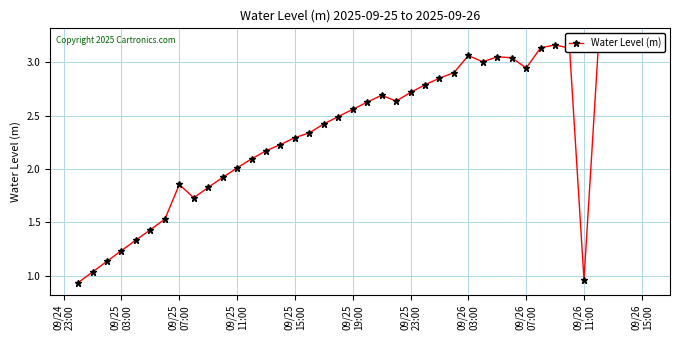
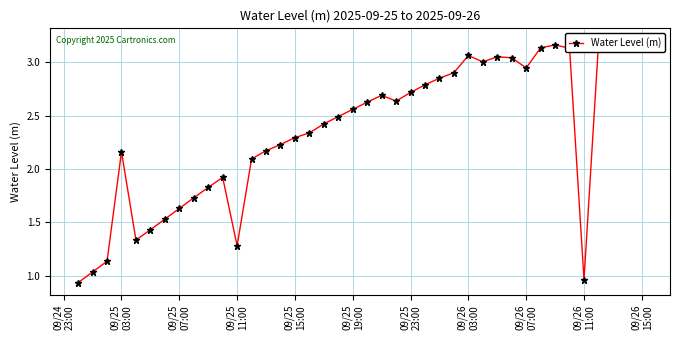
  {
-   "09/25 03:00": 1.24,
-   "09/25 07:00": 1.86,
-   "09/25 11:00": 2.01,
+   "09/25 03:00": 2.16,
+   "09/25 07:00": 1.63,
+   "09/25 11:00": 1.28,
    "09/25 15:00": 2.30,
    "09/25 19:00": 2.56,
    "09/25 23:00": 2.72,
    "09/26 03:00": 3.07,
    "09/26 07:00": 2.95,
    "09/26 11:00": 0.96
  }
